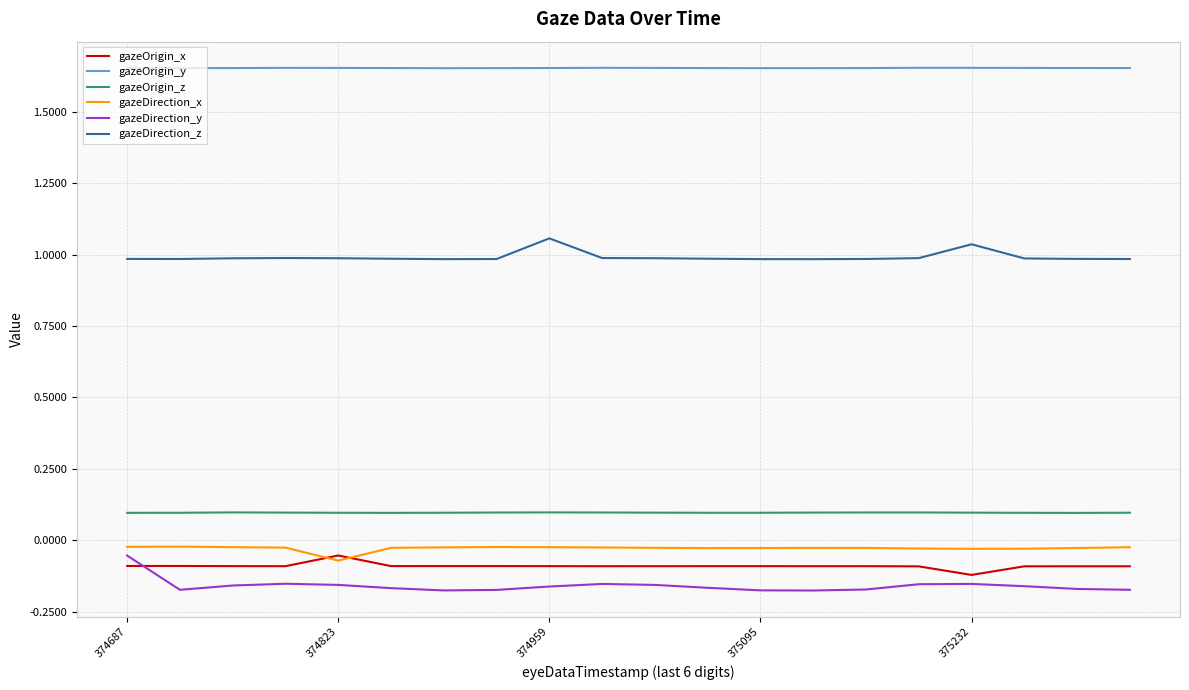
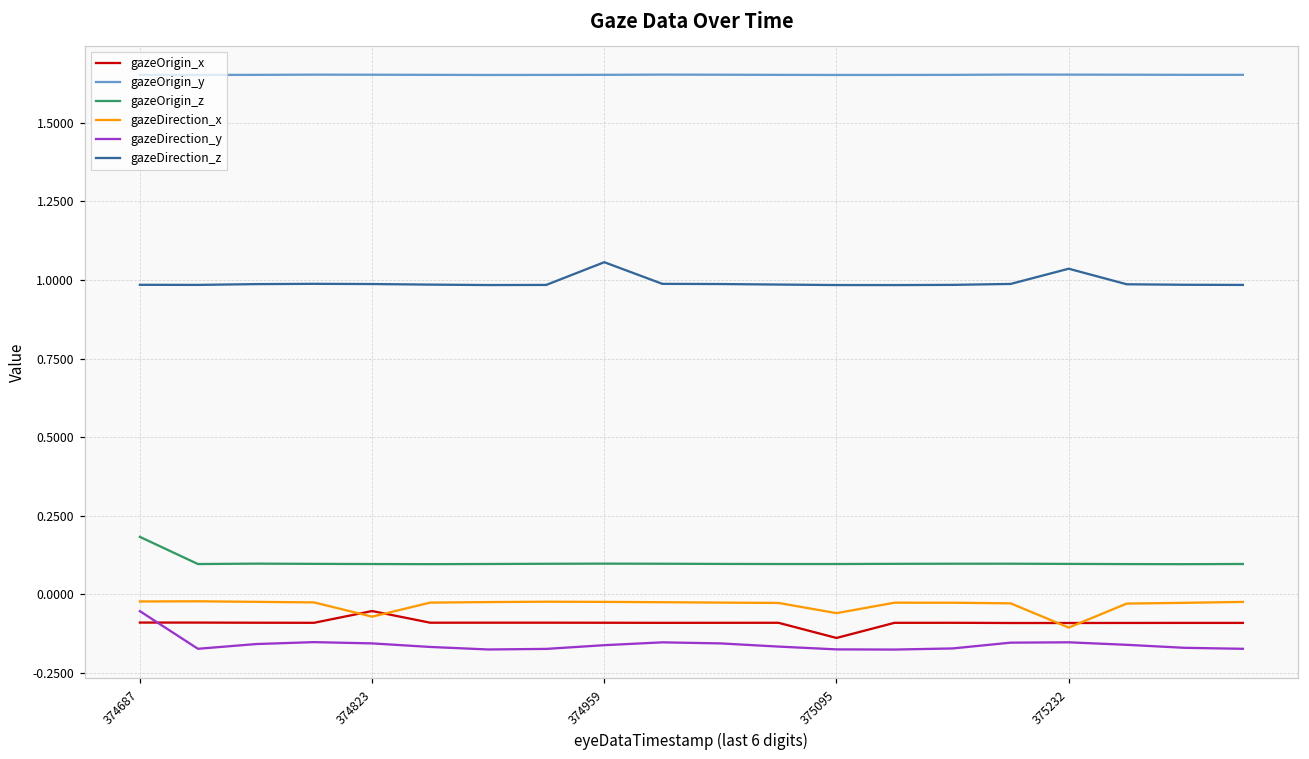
  {
    "gazeOrigin_x": {
      "374687": -0.09,
      "374823": -0.05,
      "374959": -0.09,
-     "375095": -0.09,
-     "375232": -0.12
+     "375095": -0.14,
+     "375232": -0.09
    },
    "gazeOrigin_y": {
      "374823": 1.65,
      "374959": 1.65,
      "375095": 1.65,
      "375232": 1.65
    },
    "gazeOrigin_z": {
-     "374687": 0.10,
+     "374687": 0.18,
      "374823": 0.10,
      "374959": 0.10,
      "375095": 0.10,
      "375232": 0.10
    },
    "gazeDirection_x": {
      "374687": -0.02,
      "374823": -0.07,
      "374959": -0.02,
-     "375095": -0.03,
-     "375232": -0.03
+     "375095": -0.06,
+     "375232": -0.11
    },
    "gazeDirection_y": {
      "374687": -0.05,
      "374823": -0.16,
      "374959": -0.16,
      "375095": -0.18,
      "375232": -0.15
    },
    "gazeDirection_z": {
      "374687": 0.98,
      "374823": 0.99,
      "374959": 1.06,
      "375095": 0.98,
      "375232": 1.04
    }
  }
